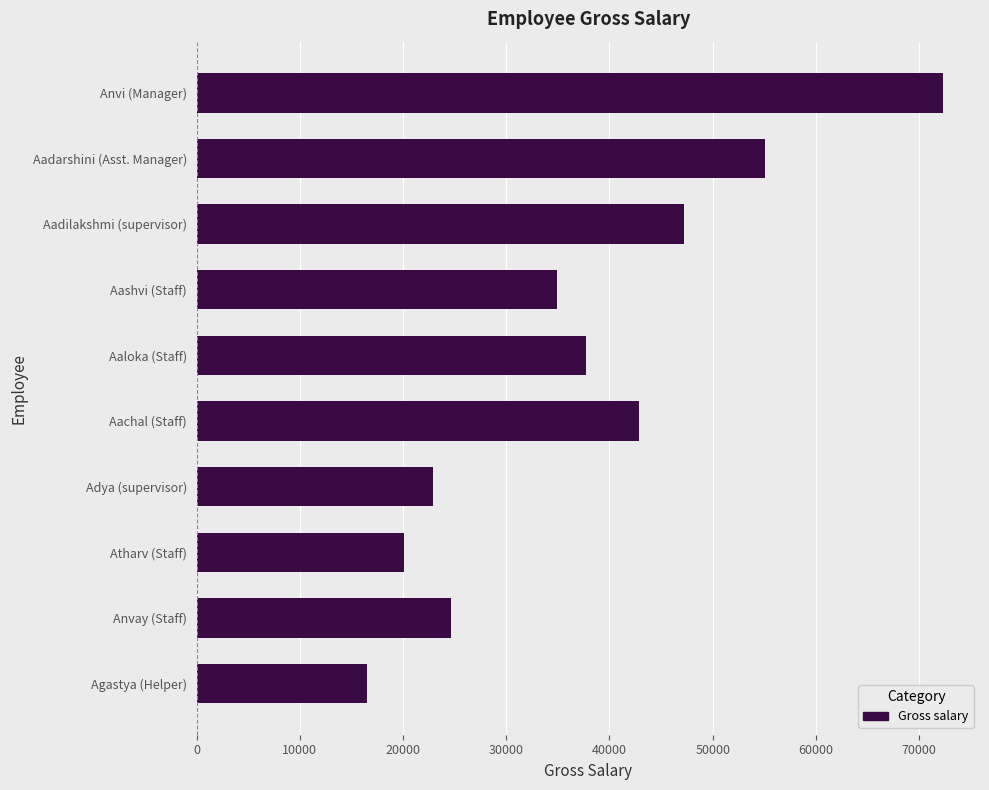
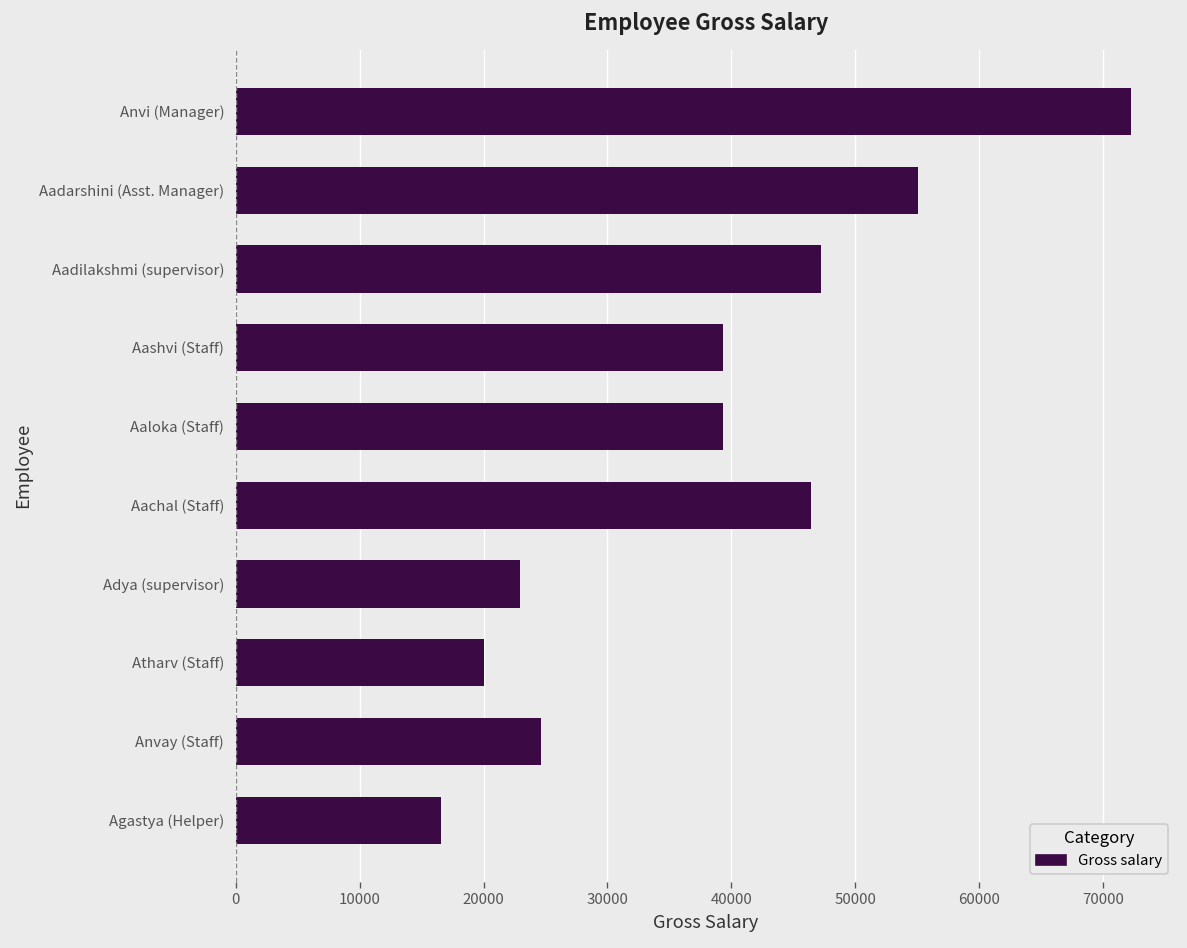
  {
    "Anvi (Manager)": 72300,
    "Aadarshini (Asst. Manager)": 55000,
    "Aadilakshmi (supervisor)": 47200,
-   "Aashvi (Staff)": 34900,
-   "Aaloka (Staff)": 37800,
-   "Aachal (Staff)": 42800,
+   "Aashvi (Staff)": 39300,
+   "Aaloka (Staff)": 39300,
+   "Aachal (Staff)": 46400,
    "Adya (supervisor)": 22900,
    "Atharv (Staff)": 20100,
    "Anvay (Staff)": 24600,
    "Agastya (Helper)": 16600
  }
